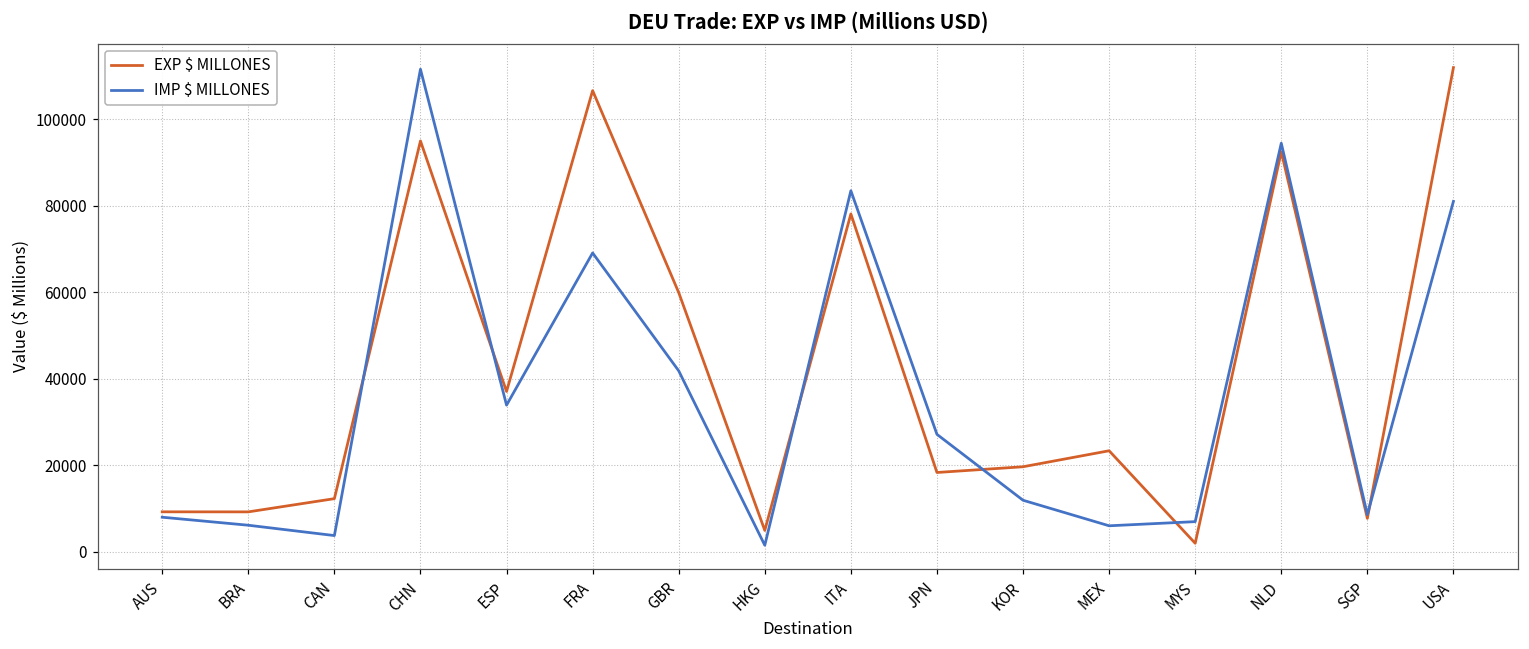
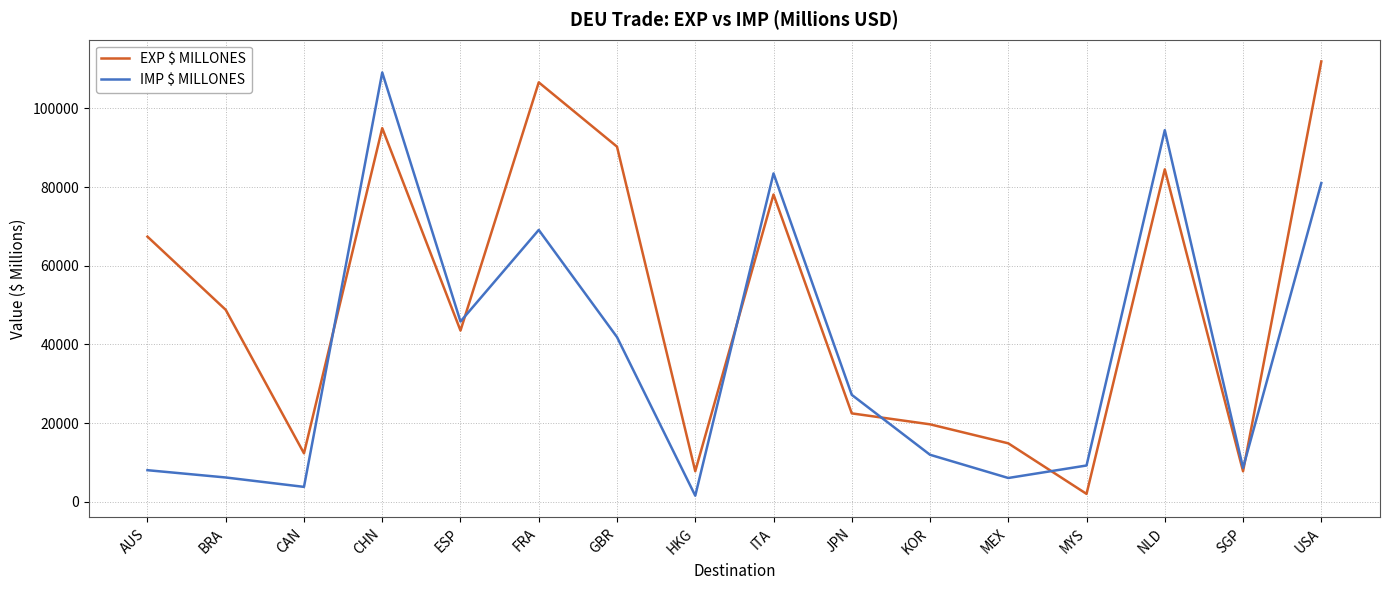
  {
    "EXP $ MILLONES": {
-     "AUS": 9000,
-     "BRA": 9000,
+     "AUS": 67000,
+     "BRA": 49000,
      "CAN": 12000,
      "CHN": 95000,
-     "ESP": 37000,
+     "ESP": 44000,
      "FRA": 107000,
-     "GBR": 60000,
-     "HKG": 5000,
+     "GBR": 90000,
+     "HKG": 8000,
      "ITA": 78000,
-     "JPN": 18000,
+     "JPN": 22000,
      "KOR": 20000,
-     "MEX": 23000,
+     "MEX": 15000,
      "MYS": 2000,
-     "NLD": 93000,
+     "NLD": 85000,
      "SGP": 8000,
      "USA": 112000
    },
    "IMP $ MILLONES": {
      "AUS": 8000,
      "BRA": 6000,
      "CAN": 4000,
-     "CHN": 112000,
-     "ESP": 34000,
+     "CHN": 109000,
+     "ESP": 46000,
      "FRA": 69000,
      "GBR": 42000,
      "HKG": 2000,
      "ITA": 83000,
      "JPN": 27000,
      "KOR": 12000,
      "MEX": 6000,
-     "MYS": 7000,
+     "MYS": 9000,
      "NLD": 94000,
      "SGP": 9000,
      "USA": 81000
    }
  }
